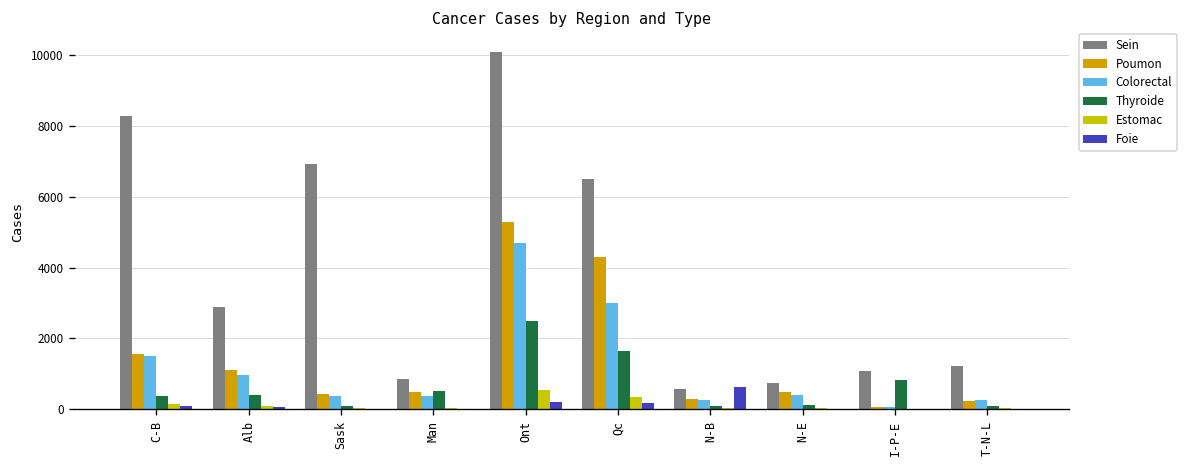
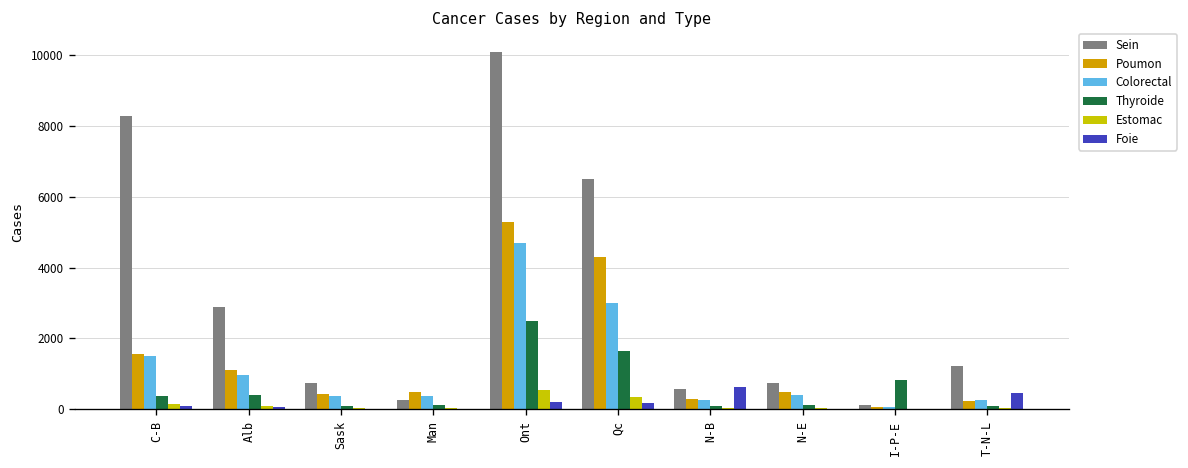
  {
    "Sein": {
      "C-B": 8300,
      "Alb": 2900,
-     "Sask": 6900,
-     "Man": 900,
+     "Sask": 800,
+     "Man": 300,
      "Ont": 10100,
      "Qc": 6500,
      "N-B": 600,
      "N-E": 700,
-     "I-P-E": 1100,
+     "I-P-E": 100,
      "T-N-L": 1200
    },
    "Colorectal": {
      "C-B": 1500,
      "Alb": 1000,
      "Sask": 400,
      "Man": 400,
      "Ont": 4700,
      "Qc": 3000,
      "N-B": 300,
      "N-E": 400,
      "T-N-L": 300
    },
    "Thyroide": {
      "C-B": 400,
      "Alb": 400,
      "Sask": 100,
-     "Man": 500,
+     "Man": 100,
      "Ont": 2500,
      "Qc": 1700,
      "N-B": 100,
      "N-E": 100,
      "I-P-E": 800,
      "T-N-L": 100
    },
    "Foie": {
      "C-B": 100,
      "Ont": 200,
      "Qc": 200,
      "N-B": 600,
-     "T-N-L": 0
+     "T-N-L": 400
    }
  }
